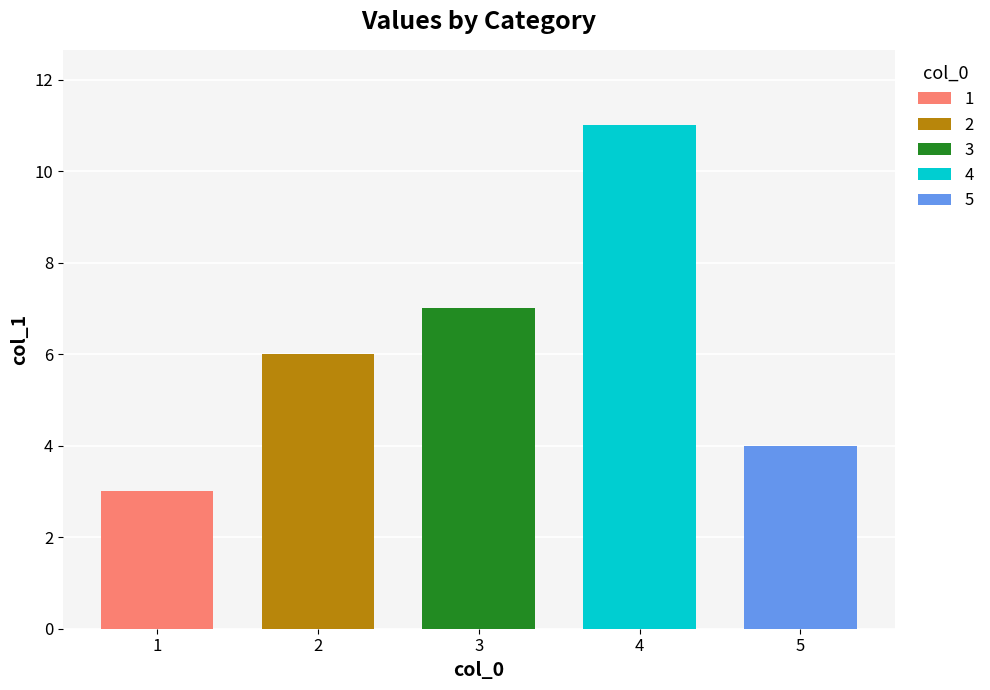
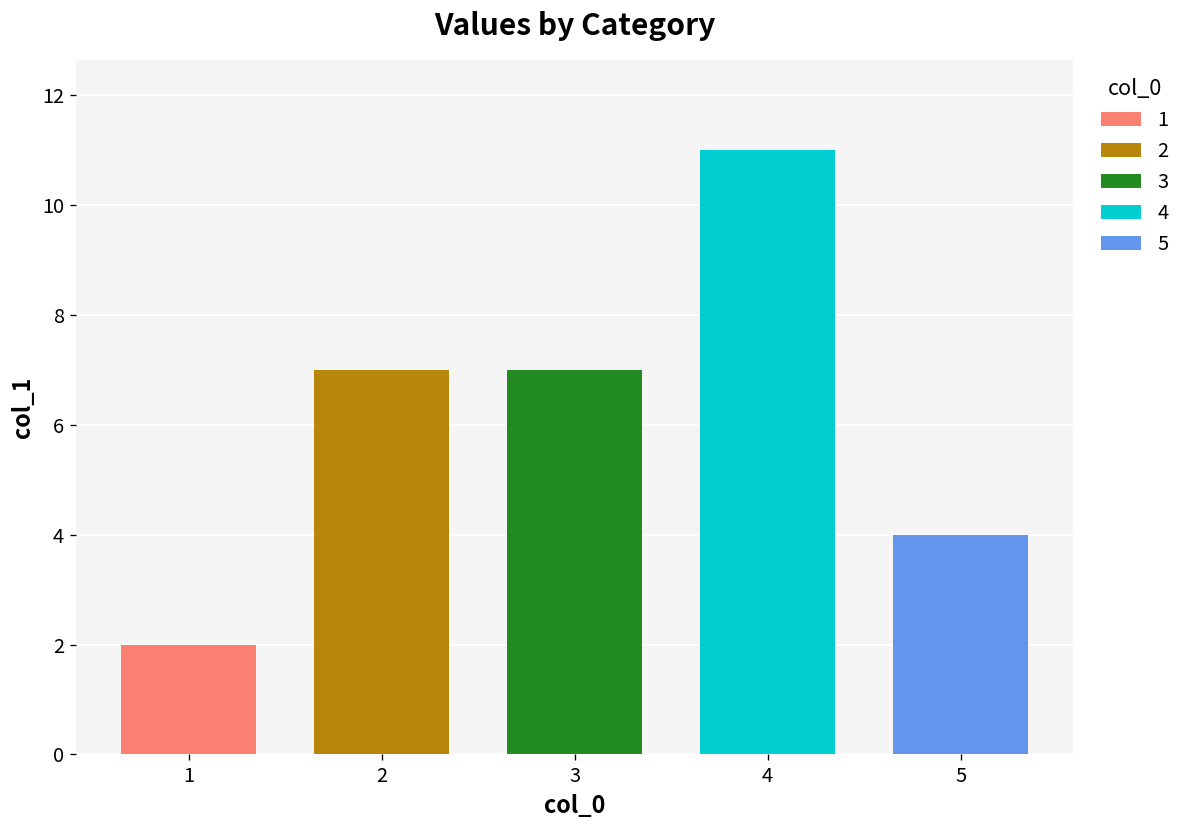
  {
-   "1": 3,
-   "2": 6,
+   "1": 2,
+   "2": 7,
    "3": 7,
    "4": 11,
    "5": 4
  }
